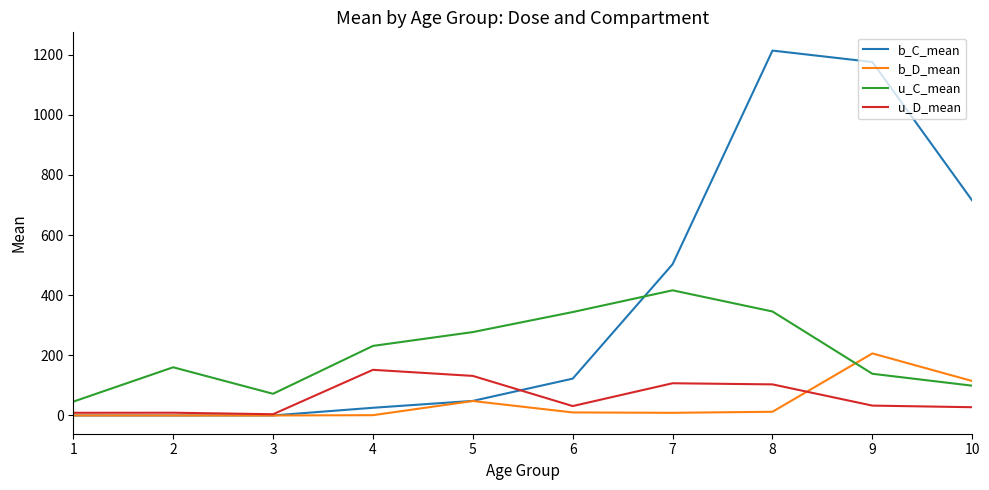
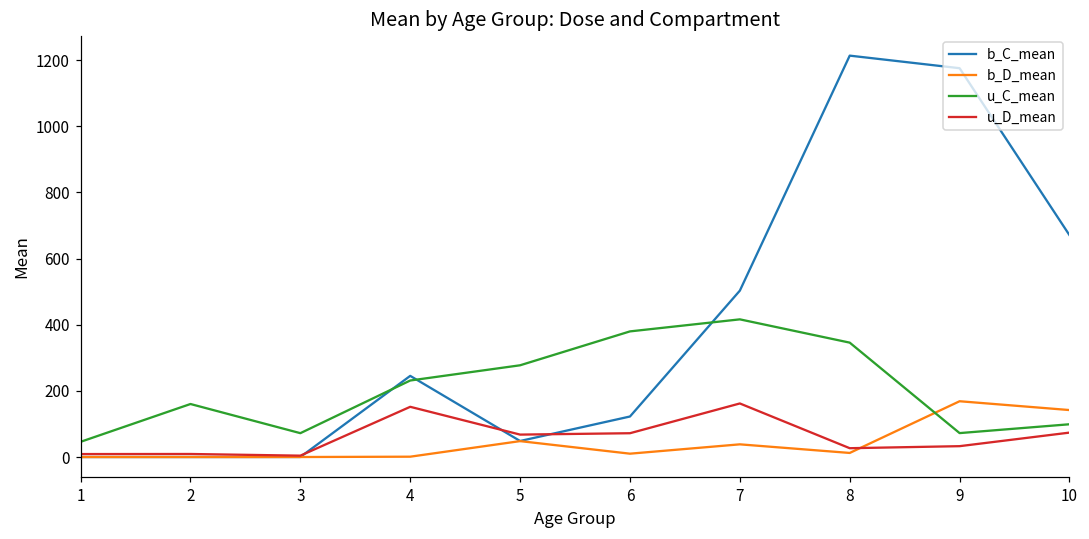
  {
    "b_C_mean": {
-     "4": 30,
+     "4": 250,
      "6": 120,
      "7": 500,
      "8": 1210,
-     "10": 710
+     "10": 670
    },
    "b_D_mean": {
      "4": 0,
      "6": 10,
-     "7": 10,
+     "7": 40,
      "8": 10,
-     "9": 210,
-     "10": 110
+     "9": 170,
+     "10": 140
    },
    "u_C_mean": {
      "1": 50,
      "2": 160,
      "3": 70,
      "4": 230,
      "5": 280,
-     "6": 340,
+     "6": 380,
      "7": 420,
      "8": 350,
-     "9": 140,
+     "9": 70,
      "10": 100
    },
    "u_D_mean": {
      "1": 10,
      "2": 10,
      "4": 150,
-     "5": 130,
-     "6": 30,
-     "7": 110,
-     "8": 100,
+     "5": 70,
+     "6": 70,
+     "7": 160,
+     "8": 30,
      "9": 30,
-     "10": 30
+     "10": 70
    }
  }
